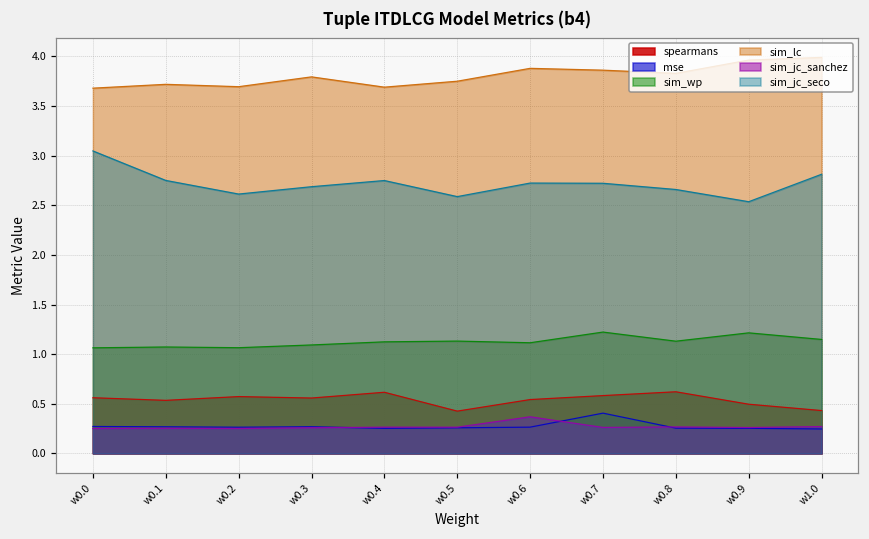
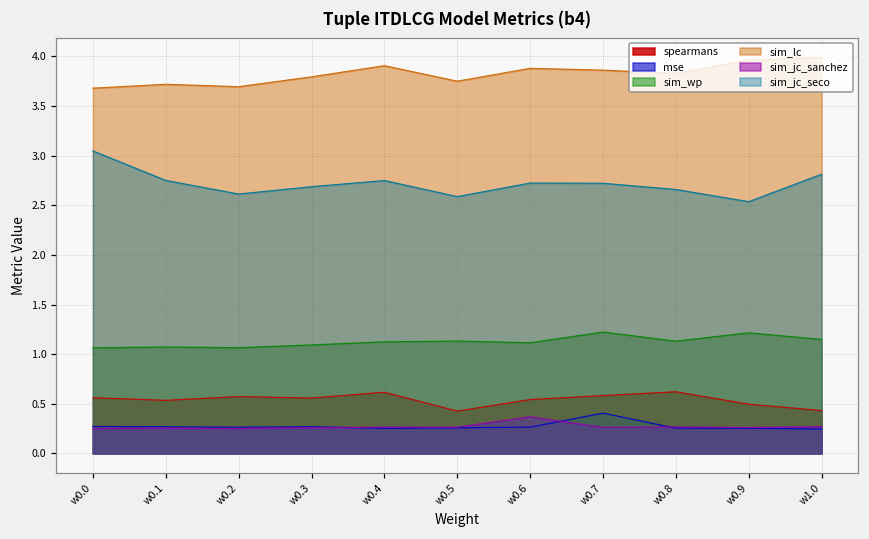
  {
    "spearmans": {
      "w0.0": 0.6,
      "w0.1": 0.5,
      "w0.2": 0.6,
      "w0.3": 0.6,
      "w0.4": 0.6,
      "w0.5": 0.4,
      "w0.6": 0.5,
      "w0.7": 0.6,
      "w0.8": 0.6,
      "w0.9": 0.5,
      "w1.0": 0.4
    },
    "mse": {
      "w0.6": 0.3,
      "w0.7": 0.4
    },
    "sim_wp": {
      "w0.0": 1.1,
      "w0.1": 1.1,
      "w0.2": 1.1,
      "w0.3": 1.1,
      "w0.4": 1.1,
      "w0.5": 1.1,
      "w0.6": 1.1,
      "w0.7": 1.2,
      "w0.8": 1.1,
      "w0.9": 1.2,
      "w1.0": 1.1
    },
    "sim_lc": {
      "w0.0": 3.7,
      "w0.1": 3.7,
      "w0.2": 3.7,
      "w0.3": 3.8,
-     "w0.4": 3.7,
+     "w0.4": 3.9,
      "w0.5": 3.8,
      "w0.6": 3.9,
      "w0.7": 3.9
    },
    "sim_jc_sanchez": {
      "w0.6": 0.4,
      "w0.7": 0.3
    },
    "sim_jc_seco": {
      "w0.0": 3.0,
      "w0.1": 2.8,
      "w0.2": 2.6,
      "w0.3": 2.7,
      "w0.4": 2.7,
      "w0.5": 2.6,
      "w0.6": 2.7,
      "w0.7": 2.7,
      "w0.8": 2.7,
      "w0.9": 2.5,
      "w1.0": 2.8
    }
  }
